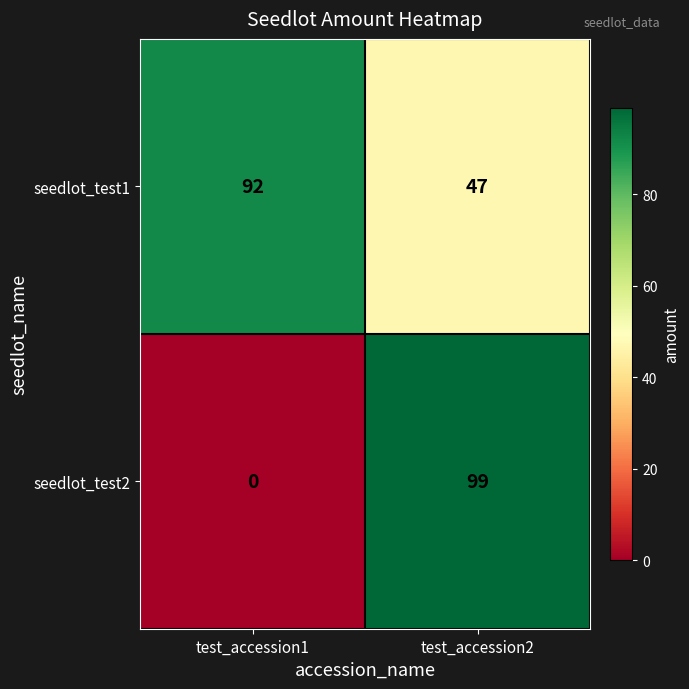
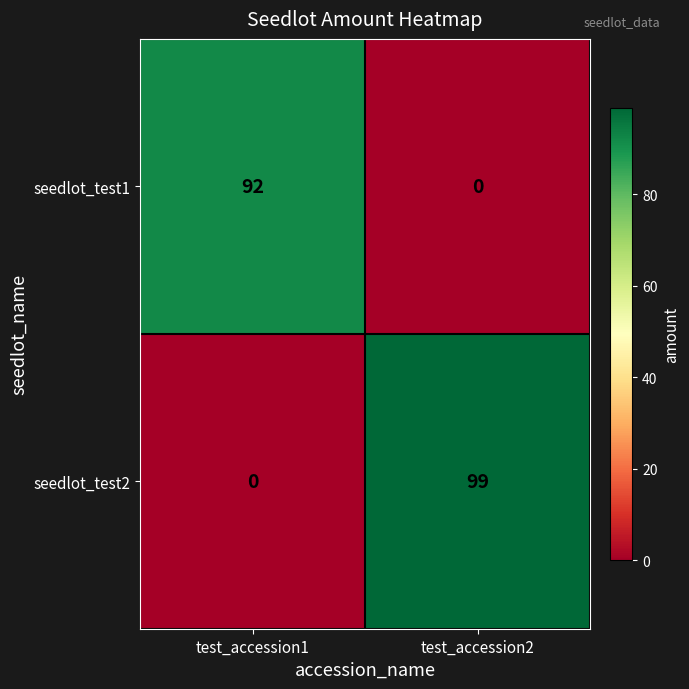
  {
    "seedlot_test1": {
      "test_accession1": 92,
-     "test_accession2": 47
+     "test_accession2": 0
    },
    "seedlot_test2": {
      "test_accession1": 0,
      "test_accession2": 99
    }
  }
